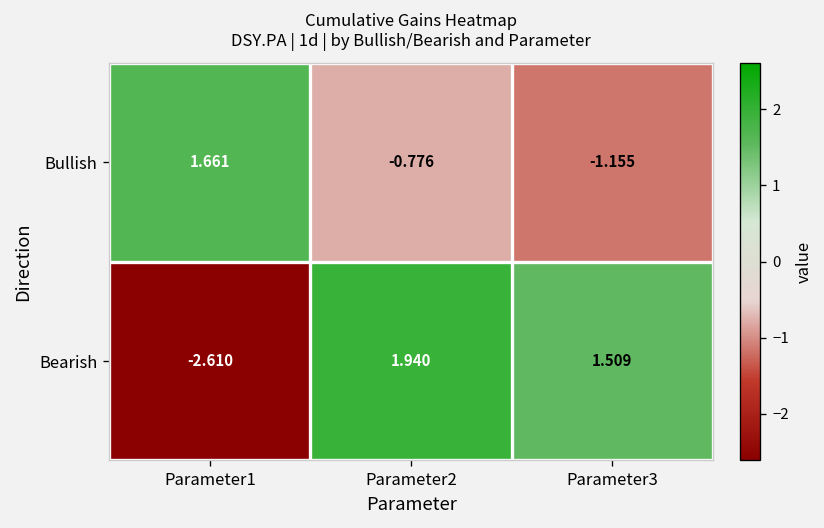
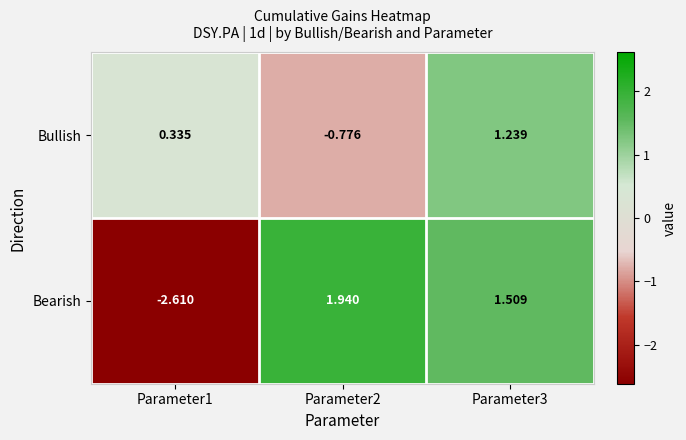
  {
    "Bullish": {
-     "Parameter1": 1.661,
+     "Parameter1": 0.335,
      "Parameter2": -0.776,
-     "Parameter3": -1.155
+     "Parameter3": 1.239
    },
    "Bearish": {
      "Parameter1": -2.610,
      "Parameter2": 1.940,
      "Parameter3": 1.509
    }
  }
